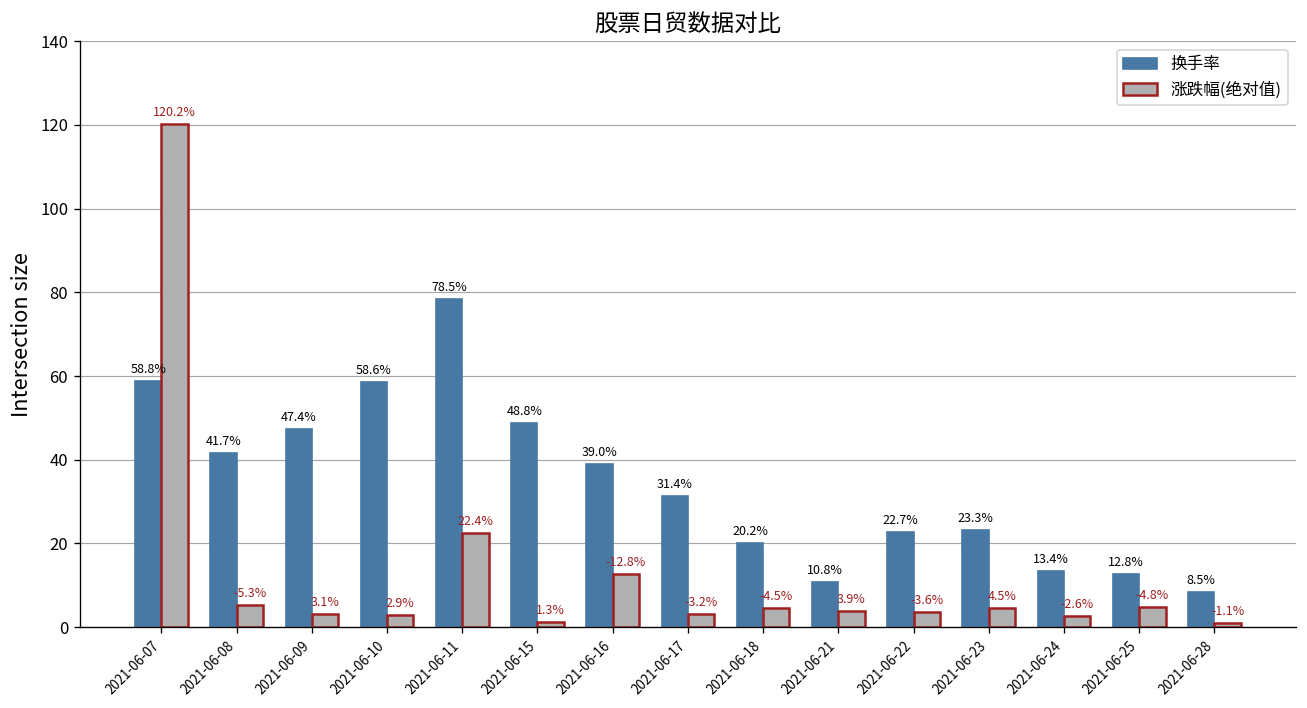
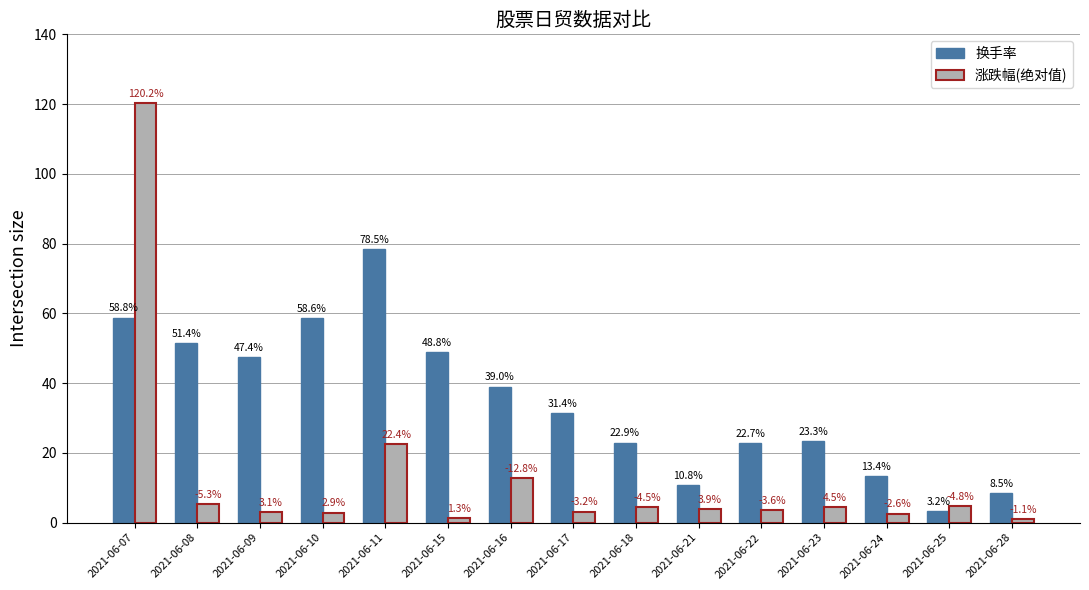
  {
    "换手率": {
      "2021-06-07": "58.8%",
-     "2021-06-08": "41.7%",
+     "2021-06-08": "51.4%",
      "2021-06-09": "47.4%",
      "2021-06-10": "58.6%",
      "2021-06-11": "78.5%",
      "2021-06-15": "48.8%",
      "2021-06-16": "39.0%",
      "2021-06-17": "31.4%",
-     "2021-06-18": "20.2%",
+     "2021-06-18": "22.9%",
      "2021-06-21": "10.8%",
      "2021-06-22": "22.7%",
      "2021-06-23": "23.3%",
      "2021-06-24": "13.4%",
-     "2021-06-25": "12.8%",
+     "2021-06-25": "3.2%",
      "2021-06-28": "8.5%"
    },
    "涨跌幅(绝对值)": {
      "2021-06-07": "120.2%",
      "2021-06-09": "3.1%",
      "2021-06-10": "2.9%",
      "2021-06-11": "22.4%",
      "2021-06-15": "1.3%",
      "2021-06-21": "3.9%",
      "2021-06-23": "4.5%"
    }
  }
